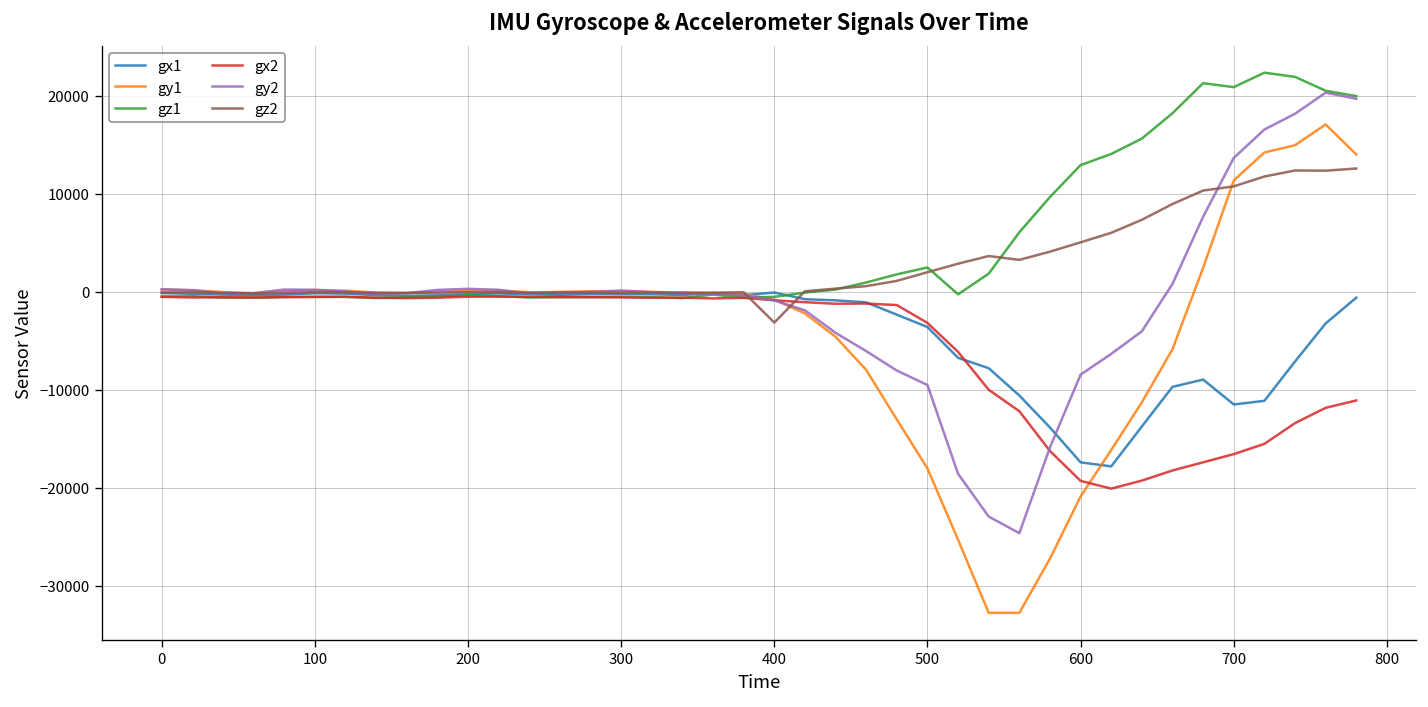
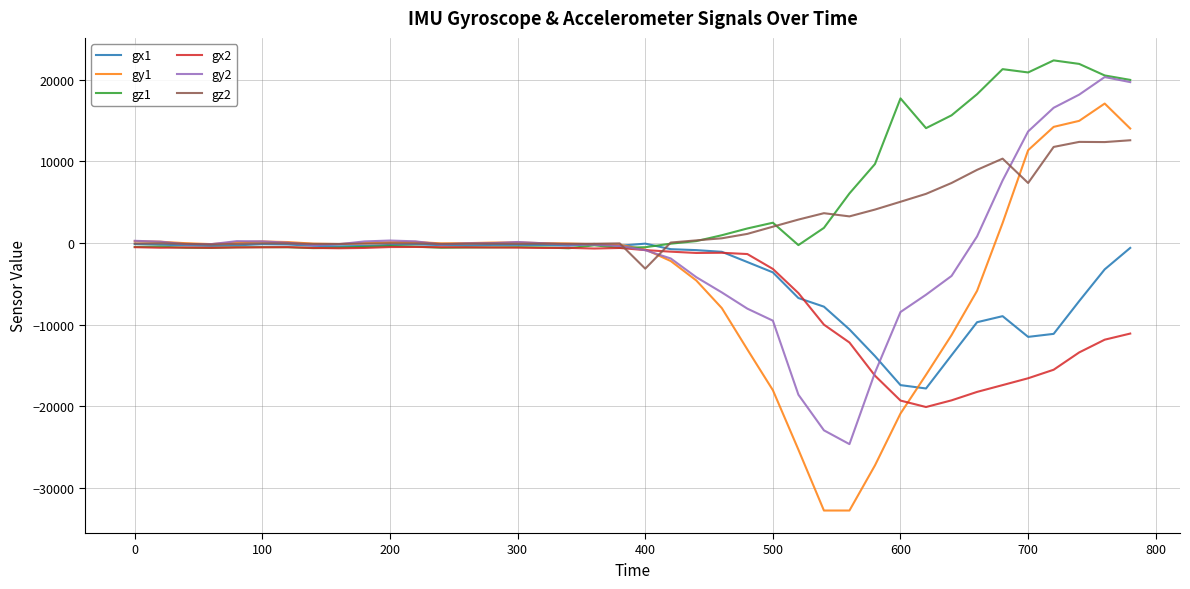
  {
    "gx1": {
      "400": 0,
      "500": -4000,
      "600": -17000,
      "700": -11000
    },
    "gy1": {
      "500": -18000,
      "600": -21000,
      "700": 11000
    },
    "gz1": {
      "500": 2000,
-     "600": 13000,
+     "600": 18000,
      "700": 21000
    },
    "gx2": {
      "500": -3000,
      "600": -19000,
      "700": -17000
    },
    "gy2": {
      "500": -10000,
      "600": -8000,
      "700": 14000
    },
    "gz2": {
      "400": -3000,
      "500": 2000,
      "600": 5000,
-     "700": 11000
+     "700": 7000
    }
  }
